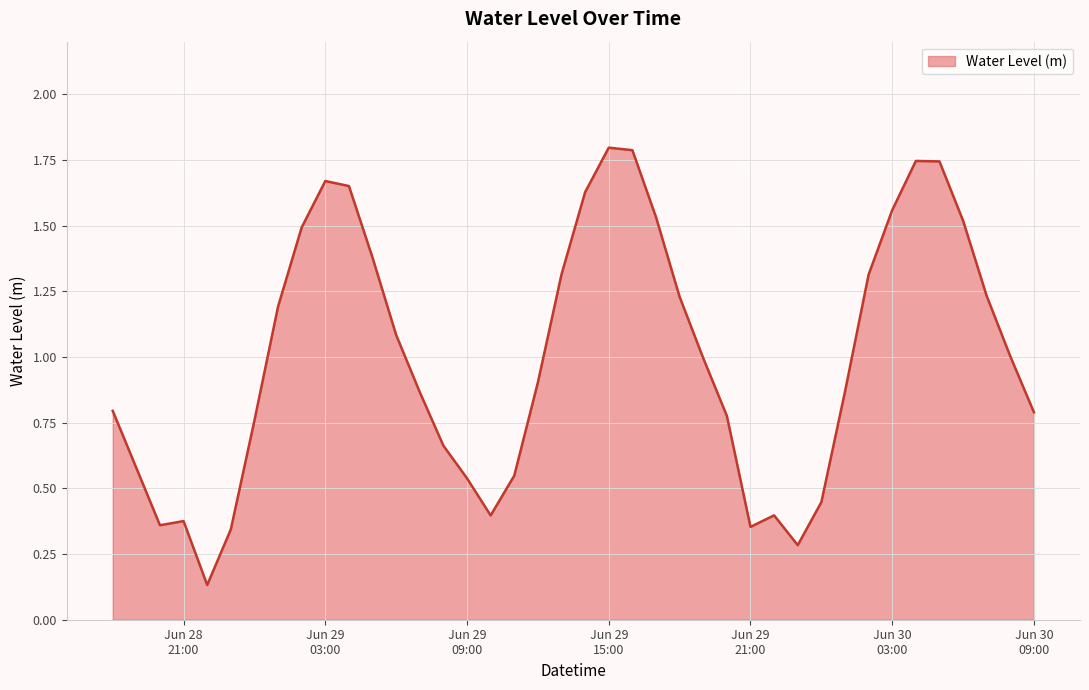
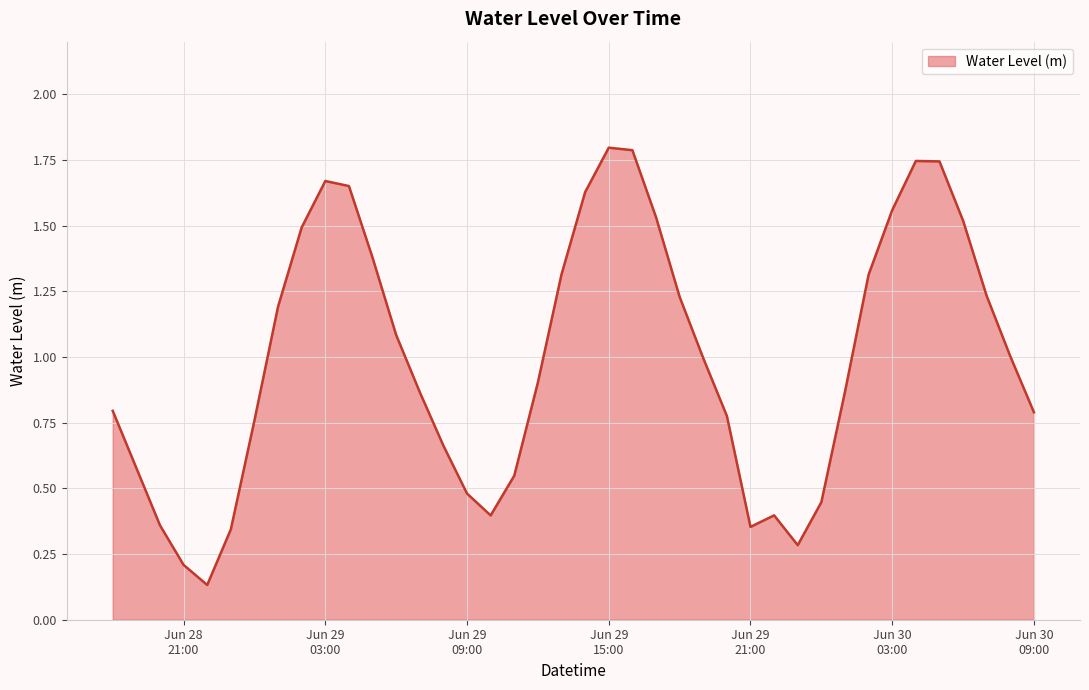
  {
-   "Jun 28 21:00": 0.38,
+   "Jun 28 21:00": 0.21,
    "Jun 29 03:00": 1.67,
-   "Jun 29 09:00": 0.54,
+   "Jun 29 09:00": 0.48,
    "Jun 29 15:00": 1.80,
    "Jun 29 21:00": 0.35,
    "Jun 30 03:00": 1.56,
    "Jun 30 09:00": 0.79
  }
